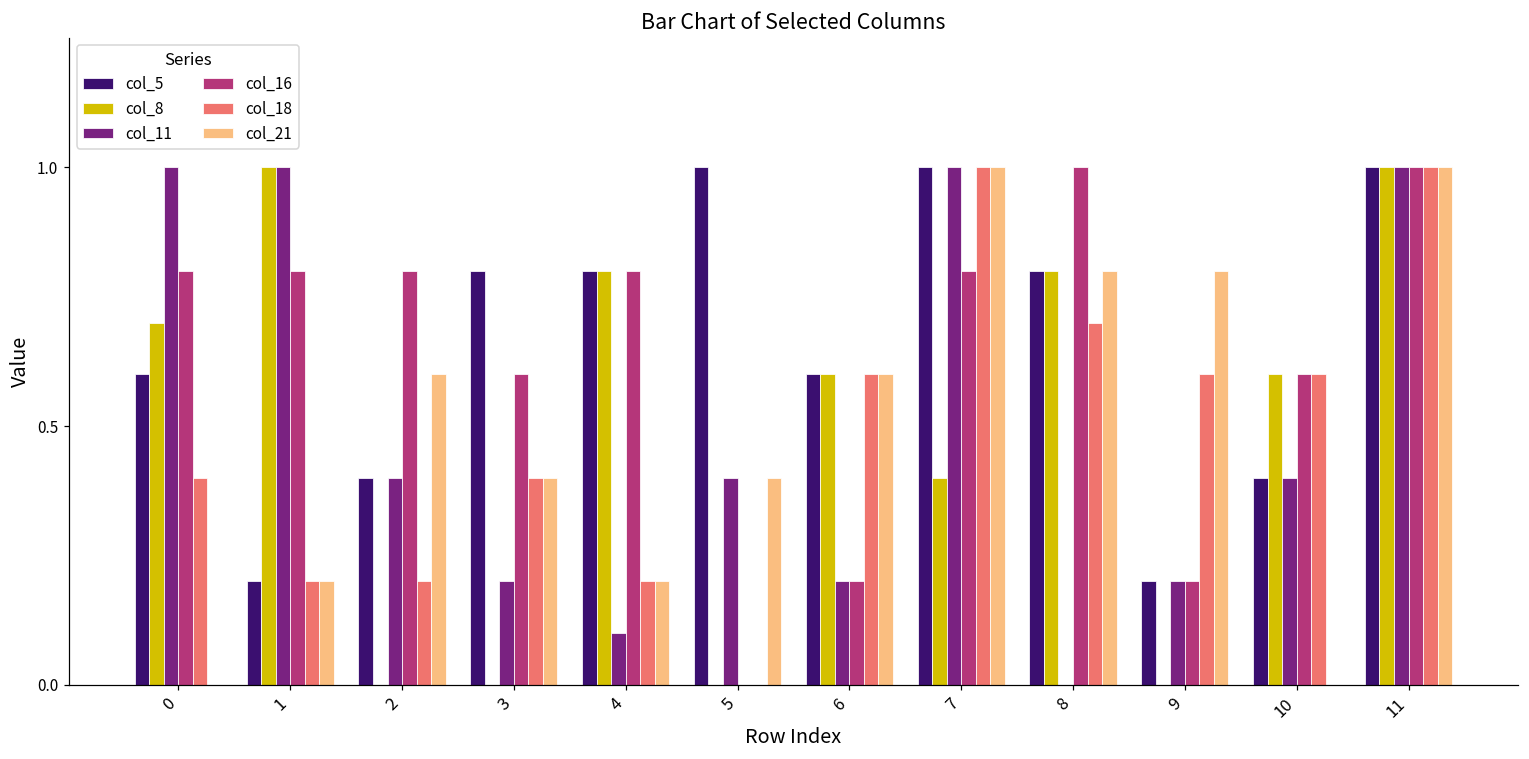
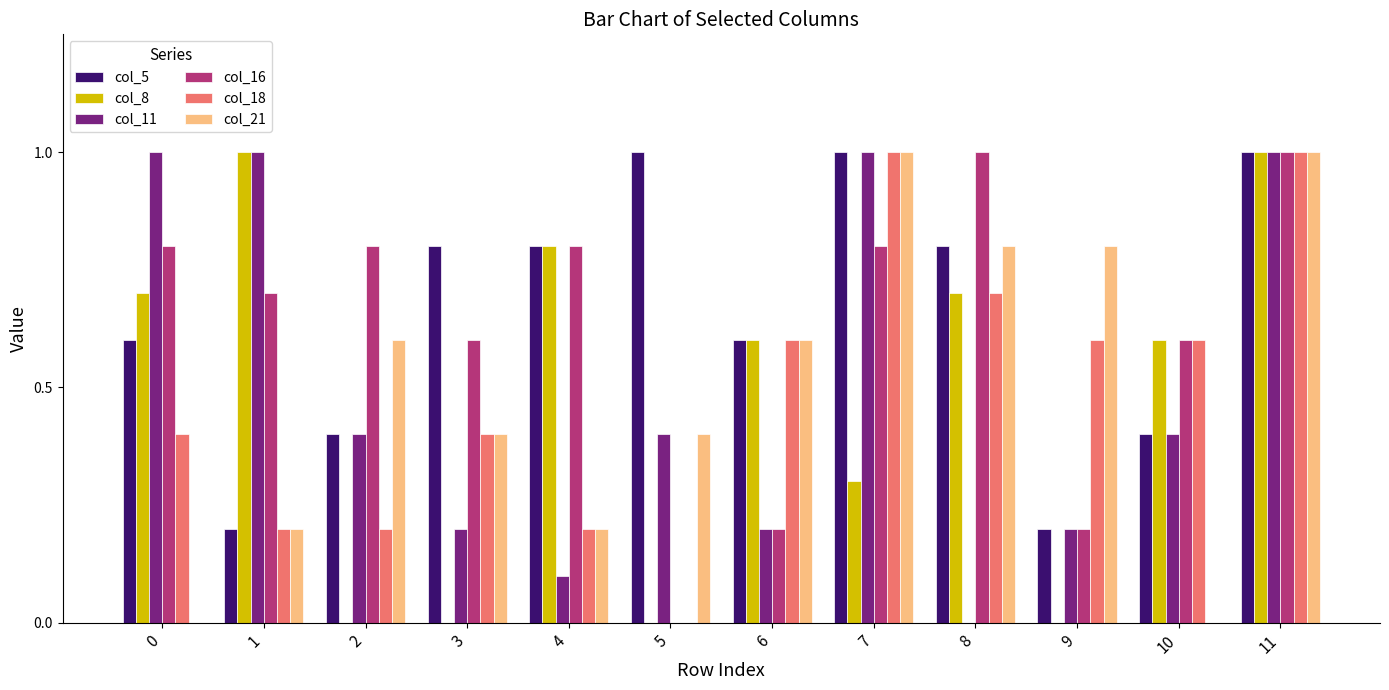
  {
    "col_5": {
      "0": 0.6,
      "1": 0.2,
      "2": 0.4,
      "3": 0.8,
      "4": 0.8,
      "5": 1.0,
      "6": 0.6,
      "7": 1.0,
      "8": 0.8,
      "9": 0.2,
      "10": 0.4,
      "11": 1.0
    },
    "col_8": {
      "0": 0.7,
      "1": 1.0,
      "2": 0.0,
      "3": 0.0,
      "4": 0.8,
      "5": 0.0,
      "6": 0.6,
-     "7": 0.4,
-     "8": 0.8,
+     "7": 0.3,
+     "8": 0.7,
      "9": 0.0,
      "10": 0.6,
      "11": 1.0
    },
    "col_11": {
      "0": 1.0,
      "1": 1.0,
      "2": 0.4,
      "3": 0.2,
      "4": 0.1,
      "5": 0.4,
      "6": 0.2,
      "7": 1.0,
      "8": 0.0,
      "9": 0.2,
      "10": 0.4,
      "11": 1.0
    },
    "col_16": {
      "0": 0.8,
-     "1": 0.8,
+     "1": 0.7,
      "2": 0.8,
      "3": 0.6,
      "4": 0.8,
      "5": 0.0,
      "6": 0.2,
      "7": 0.8,
      "8": 1.0,
      "9": 0.2,
      "10": 0.6,
      "11": 1.0
    },
    "col_18": {
      "0": 0.4,
      "1": 0.2,
      "2": 0.2,
      "3": 0.4,
      "4": 0.2,
      "5": 0.0,
      "6": 0.6,
      "7": 1.0,
      "8": 0.7,
      "9": 0.6,
      "10": 0.6,
      "11": 1.0
    },
    "col_21": {
      "0": 0.0,
      "1": 0.2,
      "2": 0.6,
      "3": 0.4,
      "4": 0.2,
      "5": 0.4,
      "6": 0.6,
      "7": 1.0,
      "8": 0.8,
      "9": 0.8,
      "10": 0.0,
      "11": 1.0
    }
  }
